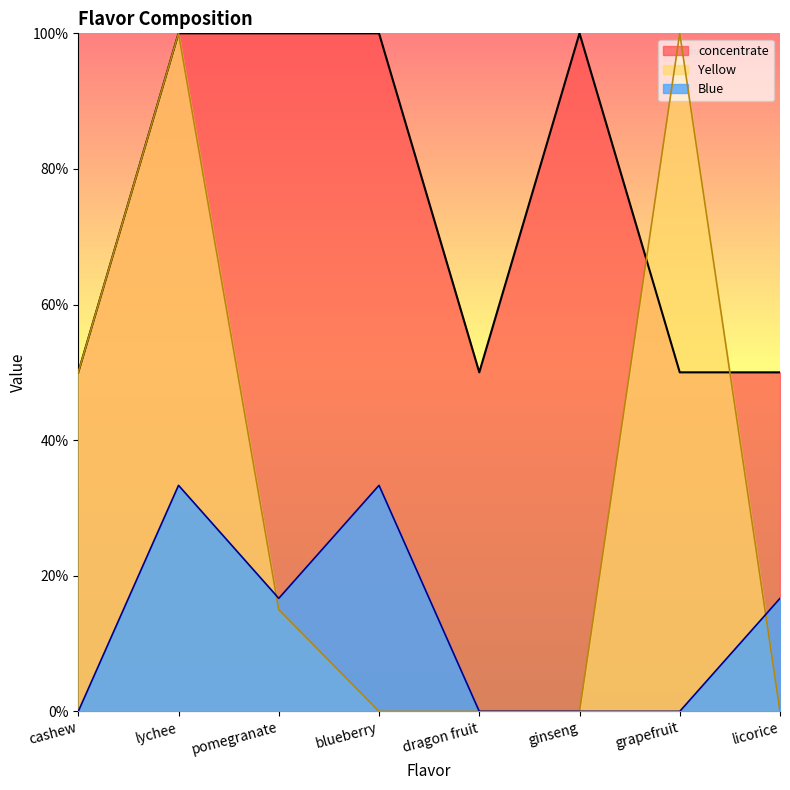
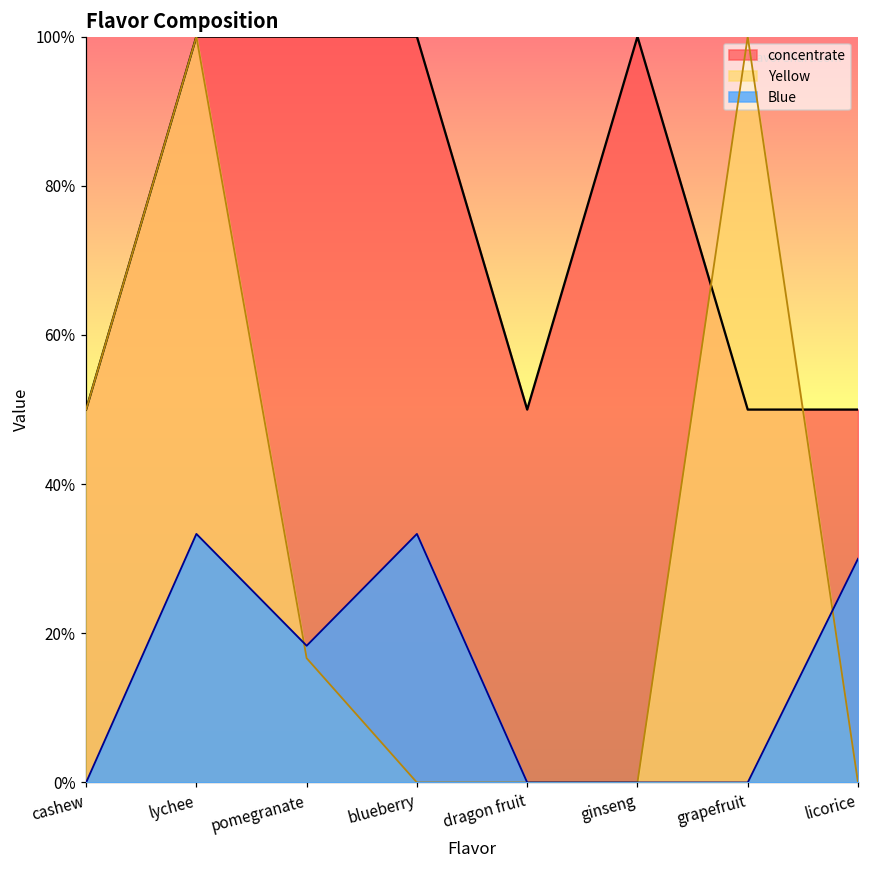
  {
    "concentrate": {
      "pomegranate": "100%",
      "blueberry": "100%",
      "dragon fruit": "50%",
      "ginseng": "100%",
      "grapefruit": "50%",
      "licorice": "50%"
    },
    "Yellow": {
-     "pomegranate": "15%",
+     "pomegranate": "17%",
      "blueberry": "0%",
      "grapefruit": "100%",
      "licorice": "0%"
    },
    "Blue": {
      "cashew": "0%",
      "lychee": "33%",
-     "pomegranate": "17%",
+     "pomegranate": "18%",
      "blueberry": "33%",
      "grapefruit": "0%",
-     "licorice": "17%"
+     "licorice": "30%"
    }
  }
